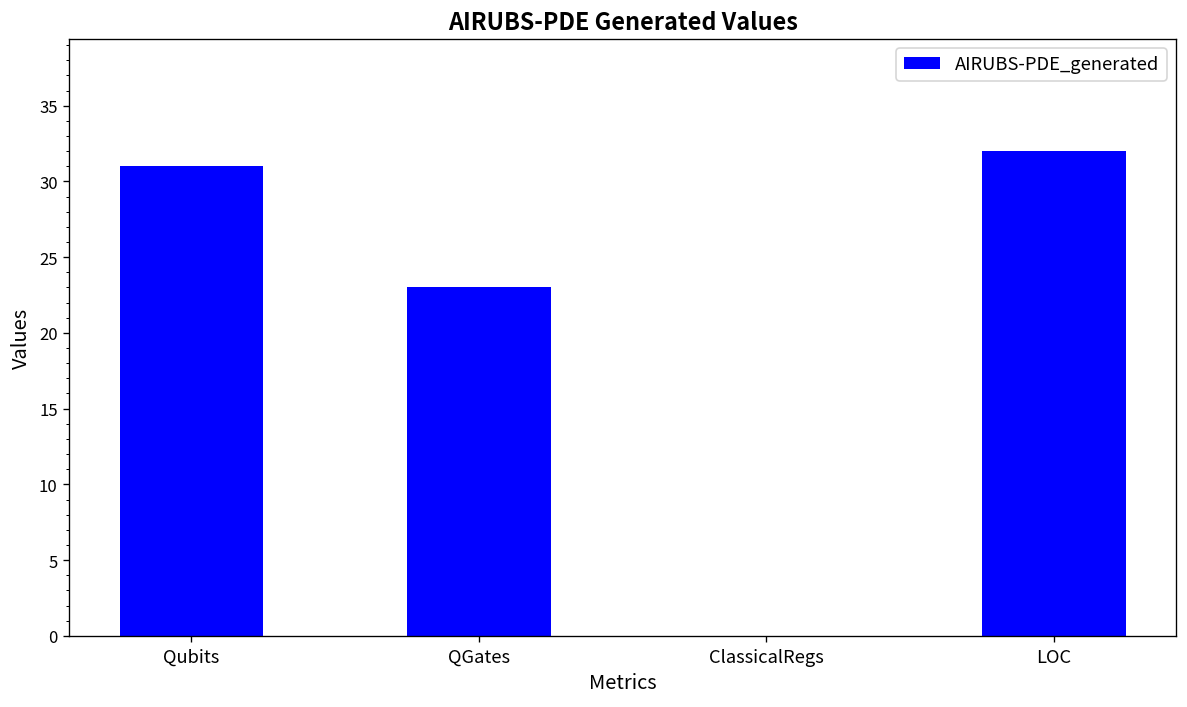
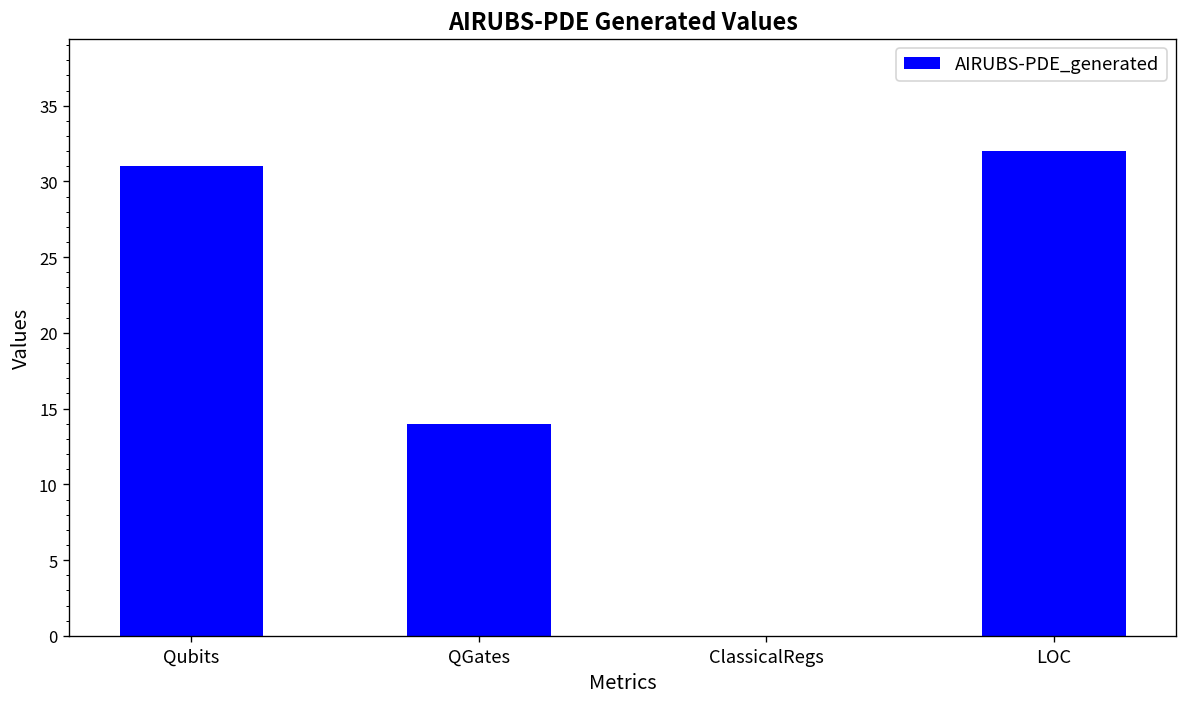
  {
    "Qubits": 31,
-   "QGates": 23,
+   "QGates": 14,
    "ClassicalRegs": 0,
    "LOC": 32
  }
